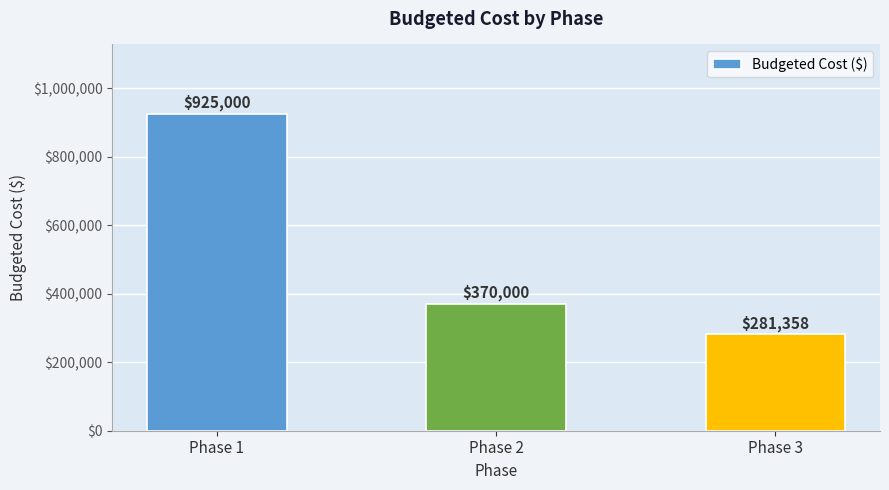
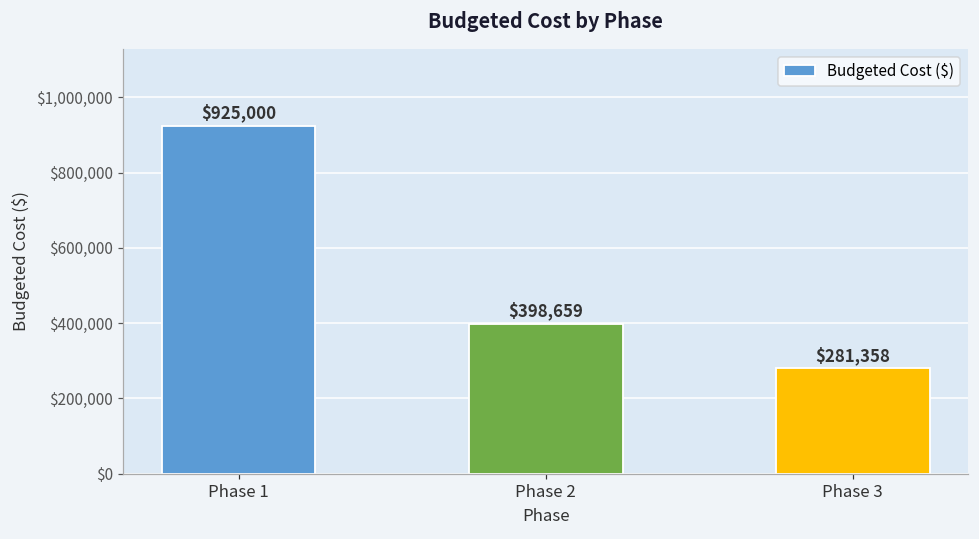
  {
    "Phase 1": "$925,000",
-   "Phase 2": "$370,000",
+   "Phase 2": "$398,659",
    "Phase 3": "$281,358"
  }
